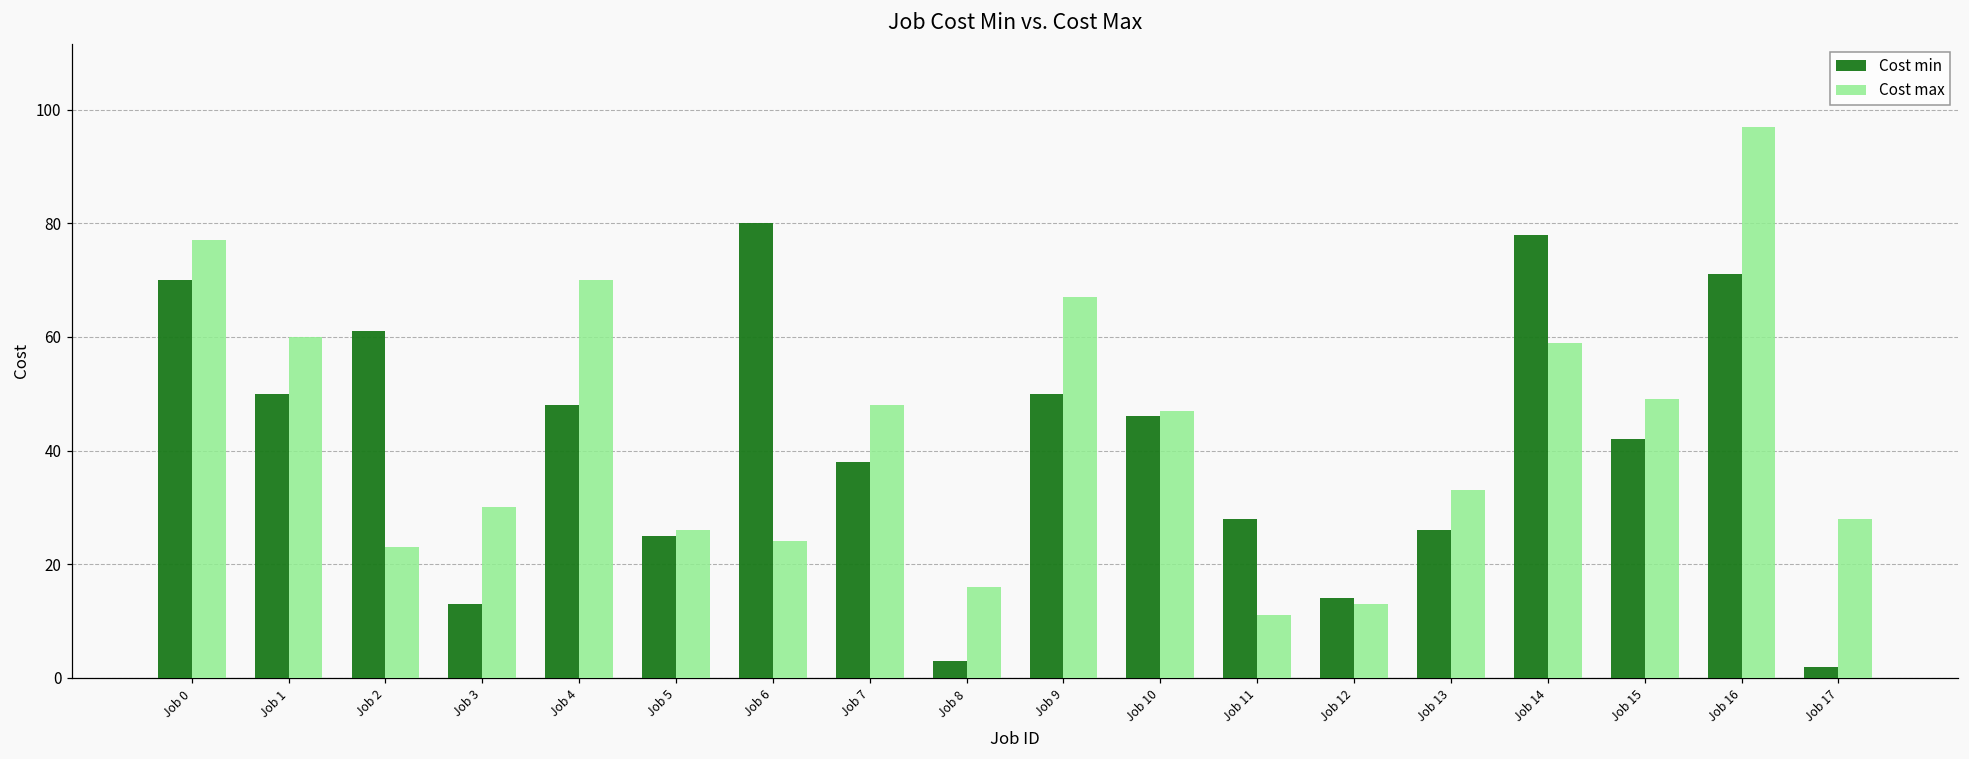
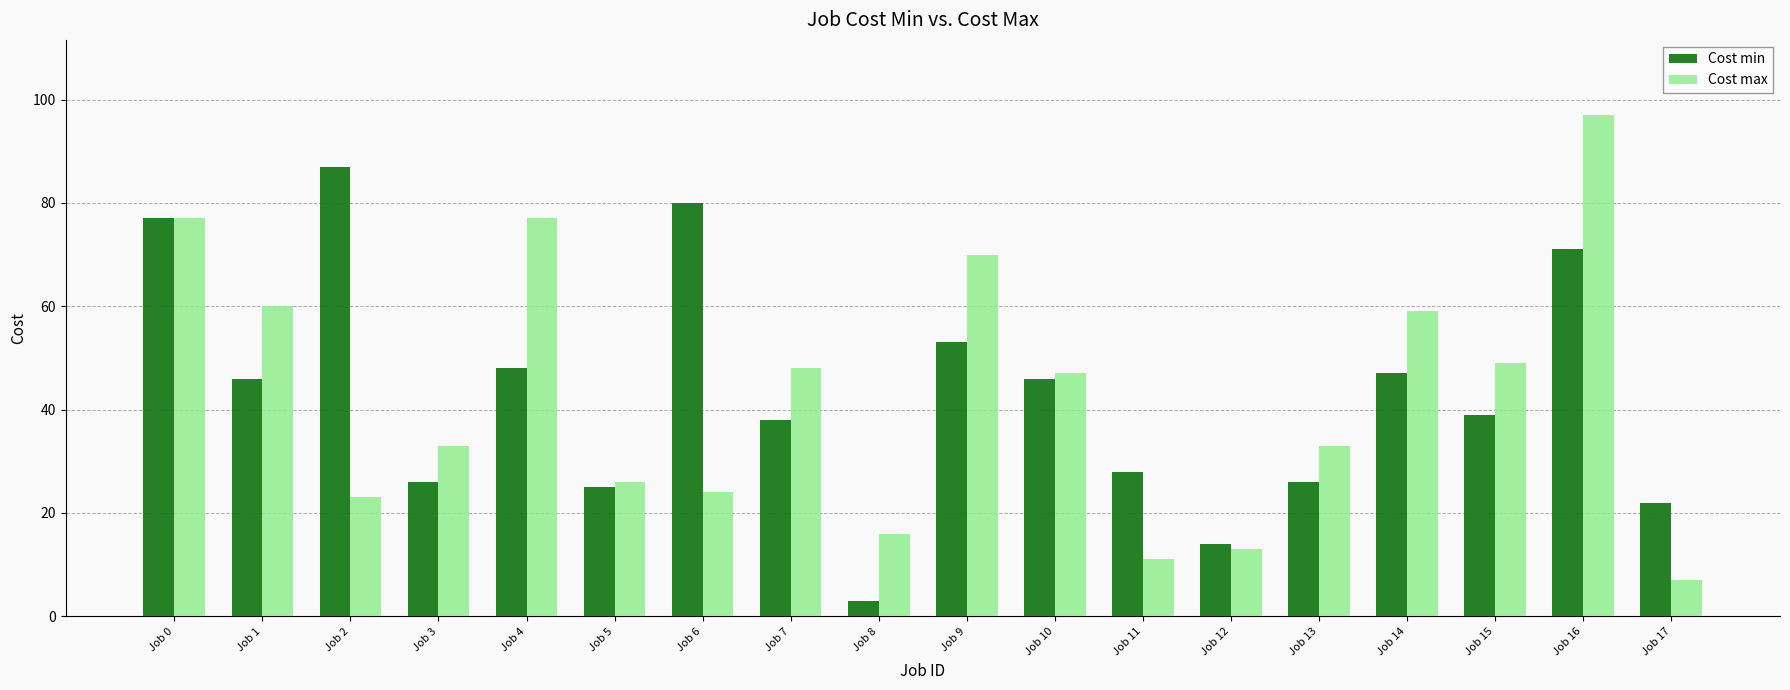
  {
    "Cost min": {
-     "Job 0": 70,
-     "Job 1": 50,
-     "Job 2": 61,
-     "Job 3": 13,
+     "Job 0": 77,
+     "Job 1": 46,
+     "Job 2": 87,
+     "Job 3": 26,
      "Job 4": 48,
      "Job 5": 25,
      "Job 6": 80,
      "Job 7": 38,
      "Job 8": 3,
-     "Job 9": 50,
+     "Job 9": 53,
      "Job 10": 46,
      "Job 11": 28,
      "Job 12": 14,
      "Job 13": 26,
-     "Job 14": 78,
-     "Job 15": 42,
+     "Job 14": 47,
+     "Job 15": 39,
      "Job 16": 71,
-     "Job 17": 2
+     "Job 17": 22
    },
    "Cost max": {
      "Job 0": 77,
      "Job 1": 60,
      "Job 2": 23,
-     "Job 3": 30,
-     "Job 4": 70,
+     "Job 3": 33,
+     "Job 4": 77,
      "Job 5": 26,
      "Job 6": 24,
      "Job 7": 48,
      "Job 8": 16,
-     "Job 9": 67,
+     "Job 9": 70,
      "Job 10": 47,
      "Job 11": 11,
      "Job 12": 13,
      "Job 13": 33,
      "Job 14": 59,
      "Job 15": 49,
      "Job 16": 97,
-     "Job 17": 28
+     "Job 17": 7
    }
  }
